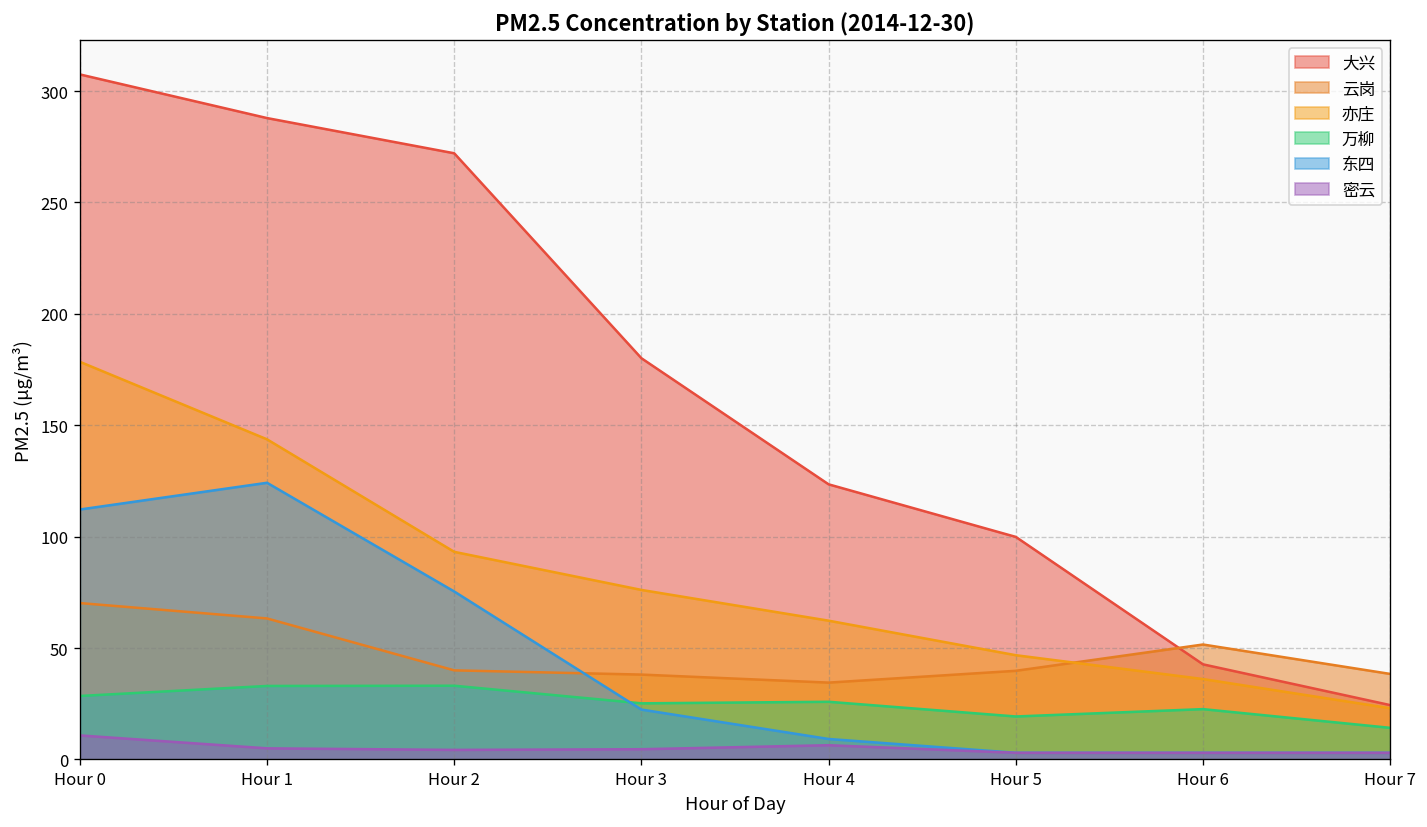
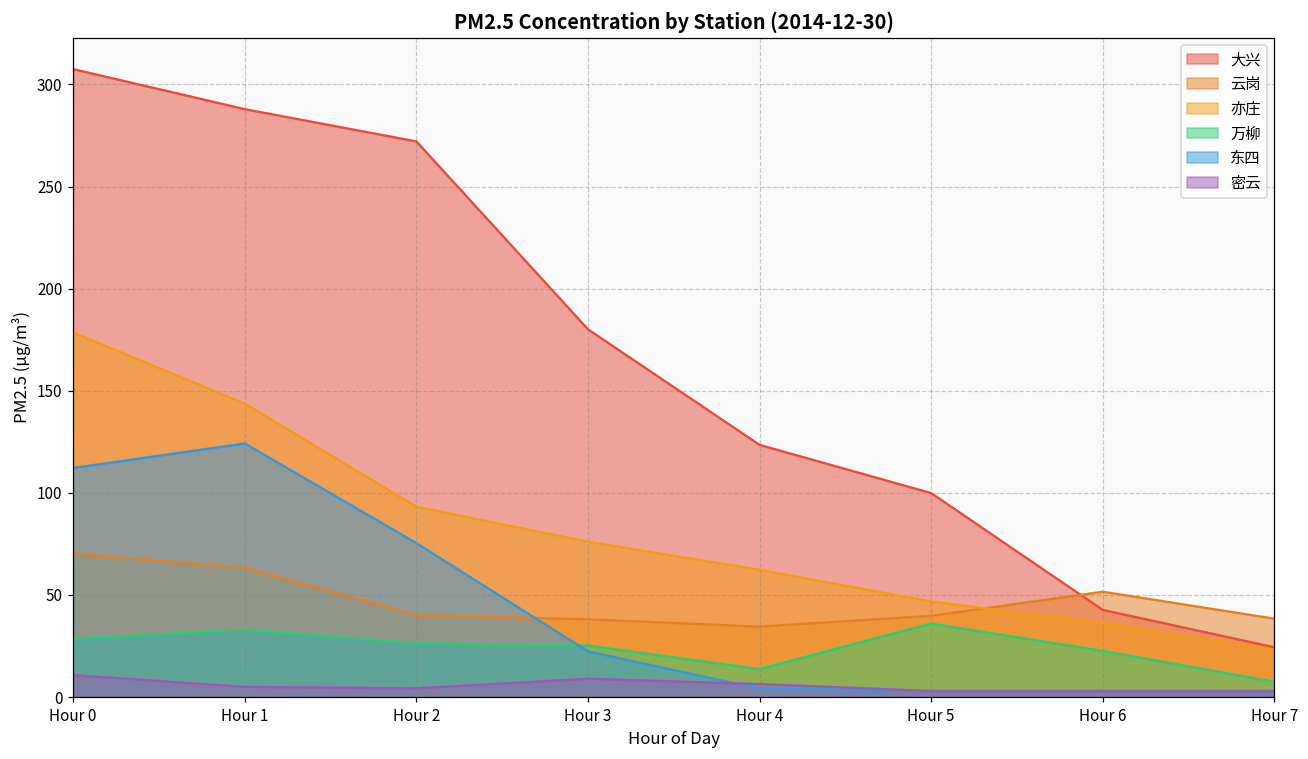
  {
    "万柳": {
      "Hour 0": 29,
      "Hour 1": 33,
-     "Hour 2": 33,
+     "Hour 2": 26,
      "Hour 3": 25,
-     "Hour 4": 26,
-     "Hour 5": 19,
+     "Hour 4": 14,
+     "Hour 5": 36,
      "Hour 6": 23,
-     "Hour 7": 14
+     "Hour 7": 8
    },
    "东四": {
      "Hour 0": 112,
      "Hour 1": 124,
      "Hour 2": 75,
      "Hour 3": 22,
-     "Hour 4": 9
+     "Hour 4": 4
    },
    "密云": {
      "Hour 0": 11,
      "Hour 1": 5,
      "Hour 2": 4,
-     "Hour 3": 5,
+     "Hour 3": 9,
      "Hour 4": 6
    }
  }
